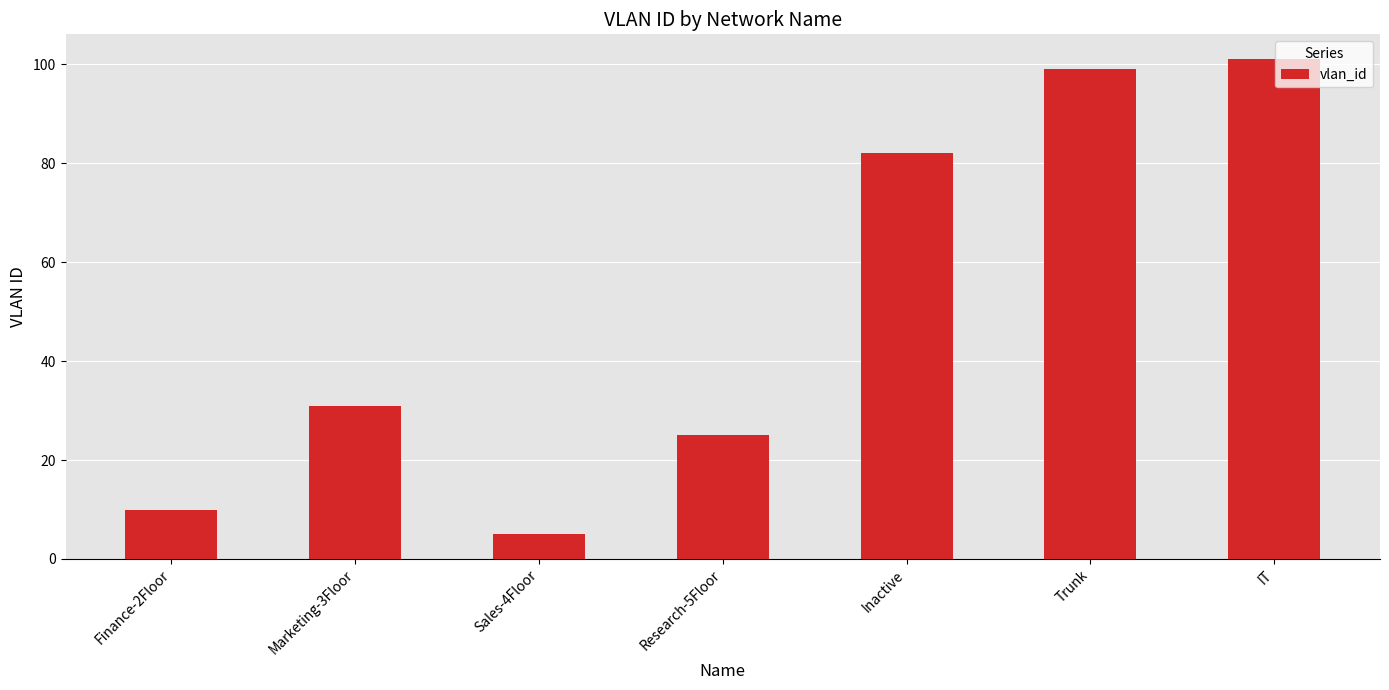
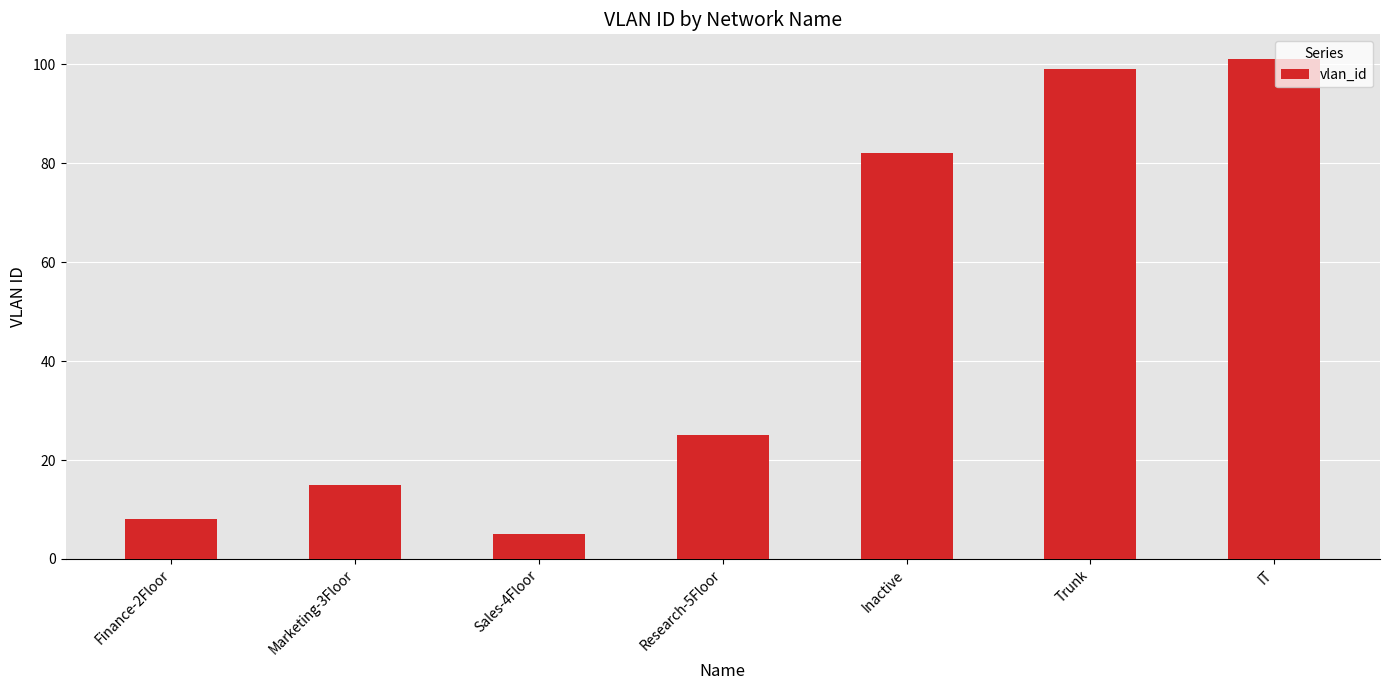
  {
-   "Finance-2Floor": 10,
-   "Marketing-3Floor": 31,
+   "Finance-2Floor": 8,
+   "Marketing-3Floor": 15,
    "Sales-4Floor": 5,
    "Research-5Floor": 25,
    "Inactive": 82,
    "Trunk": 99,
    "IT": 101
  }
